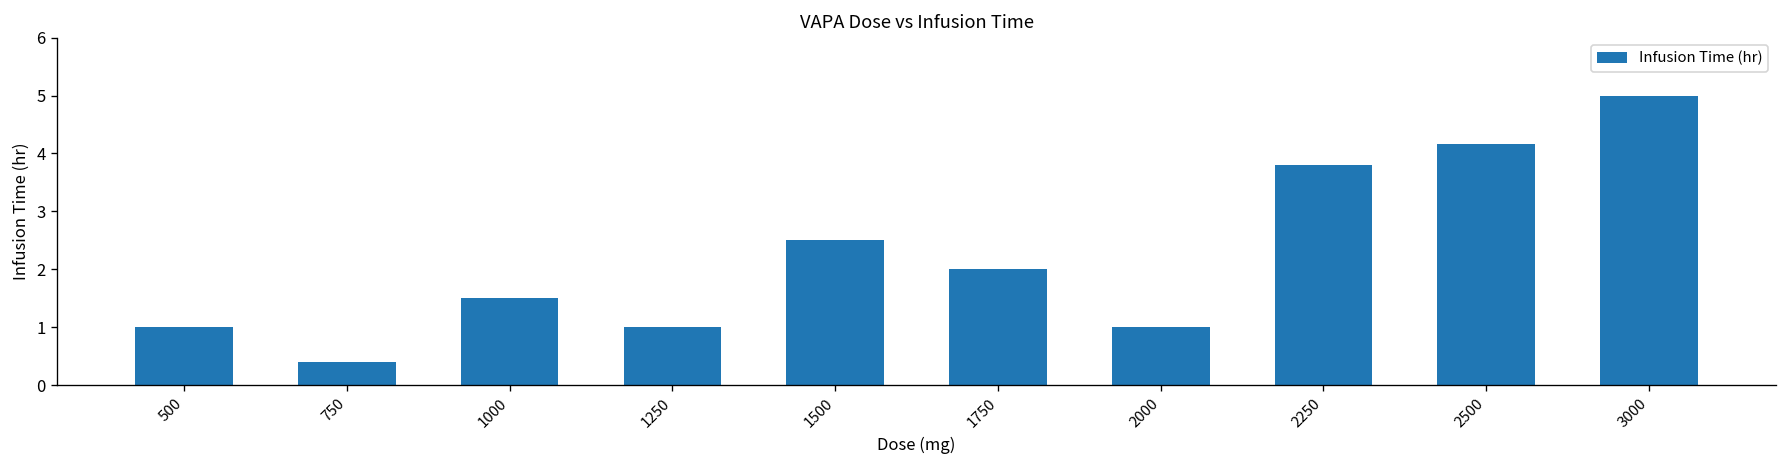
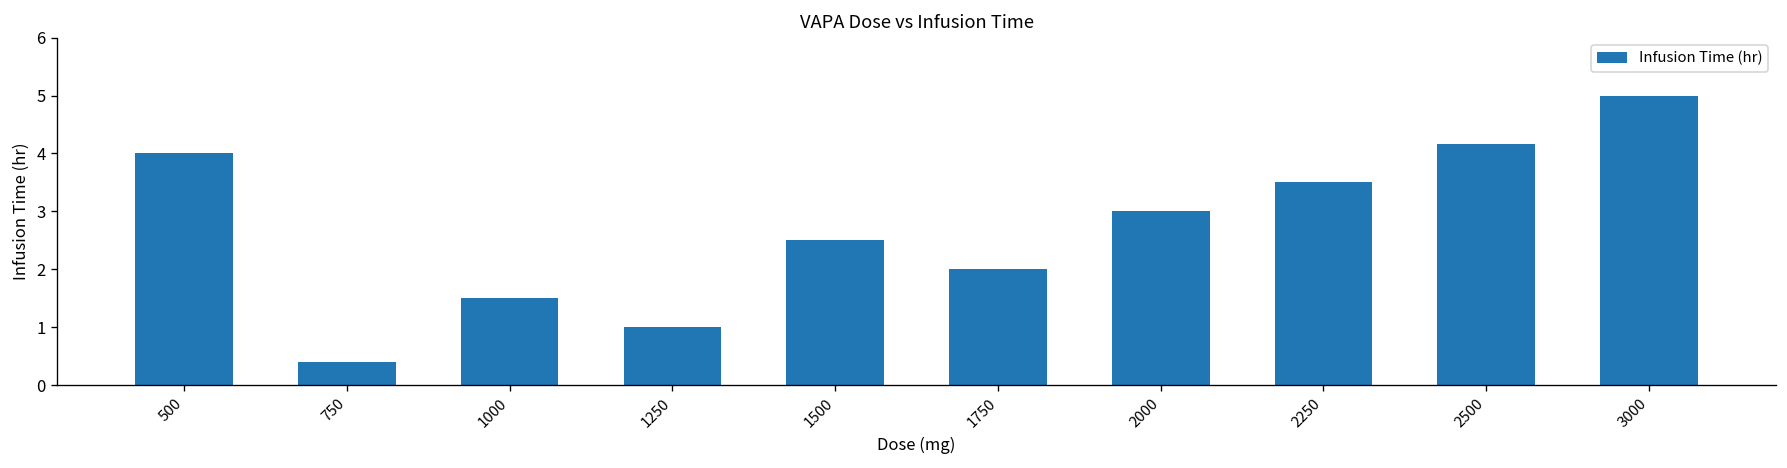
  {
-   "500": 1,
+   "500": 4,
    "750": 0.4,
    "1000": 1.5,
    "1250": 1.0,
    "1500": 2.5,
    "1750": 2.0,
-   "2000": 1,
-   "2250": 3.8,
+   "2000": 3,
+   "2250": 3.5,
    "2500": 4.2,
    "3000": 5.0
  }
